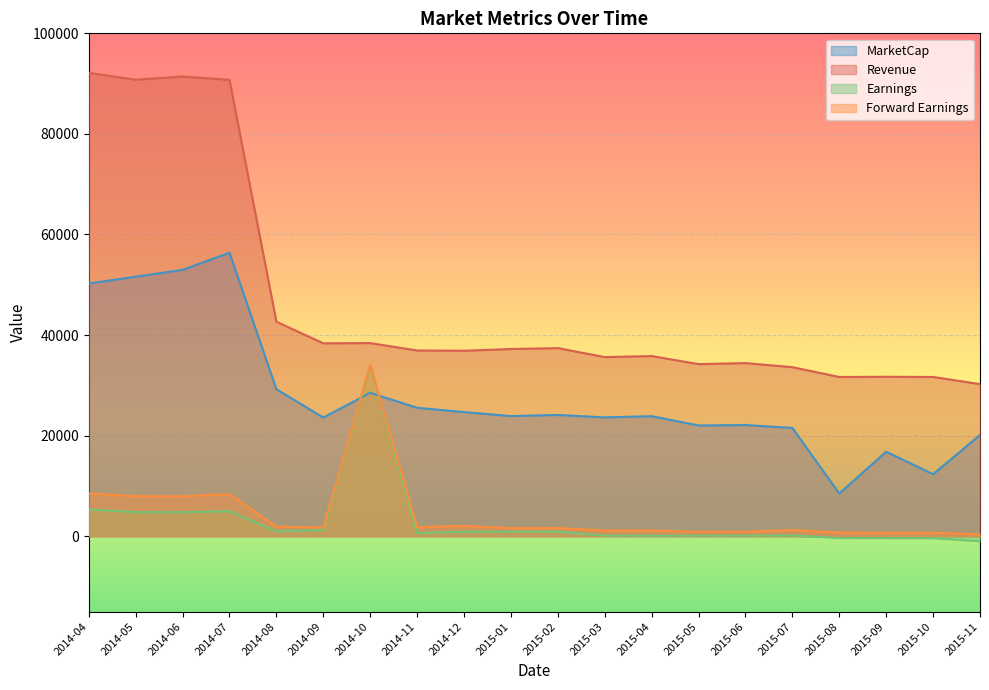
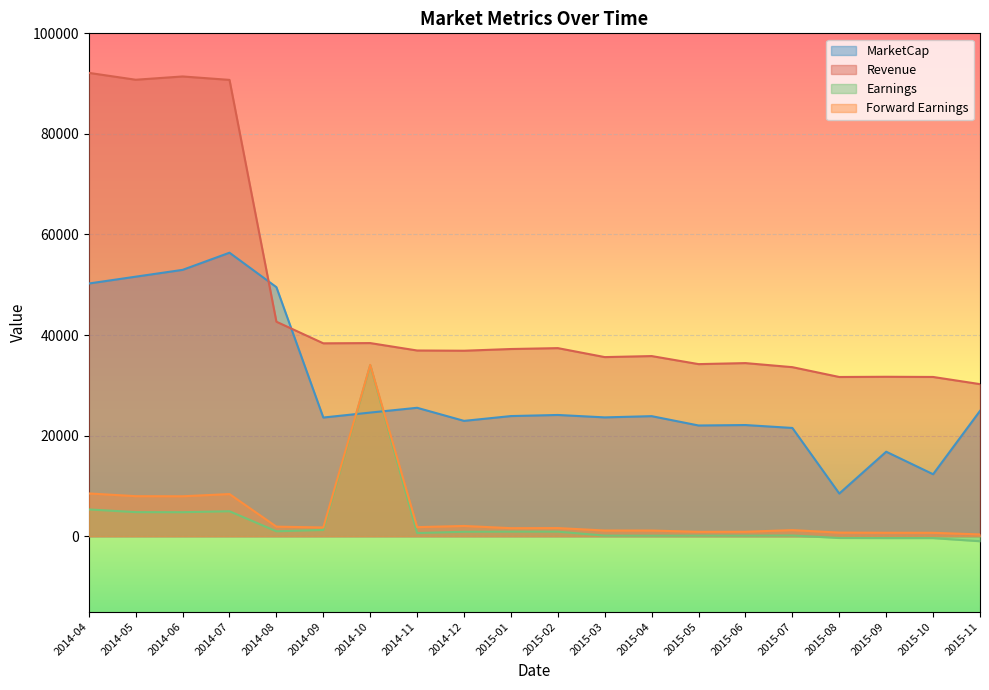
  {
    "MarketCap": {
      "2014-04": 50000,
      "2014-05": 52000,
      "2014-06": 53000,
      "2014-07": 56000,
-     "2014-08": 29000,
+     "2014-08": 50000,
      "2014-09": 24000,
-     "2014-10": 29000,
+     "2014-10": 25000,
      "2014-11": 26000,
-     "2014-12": 25000,
+     "2014-12": 23000,
      "2015-01": 24000,
      "2015-02": 24000,
      "2015-03": 24000,
      "2015-04": 24000,
      "2015-05": 22000,
      "2015-06": 22000,
      "2015-07": 22000,
      "2015-08": 8000,
      "2015-09": 17000,
      "2015-10": 12000,
-     "2015-11": 20000
+     "2015-11": 25000
    }
  }
